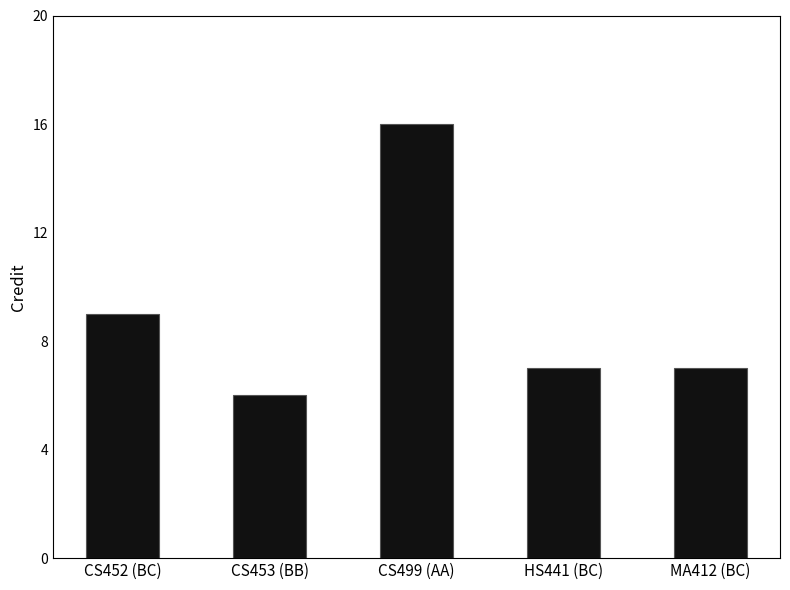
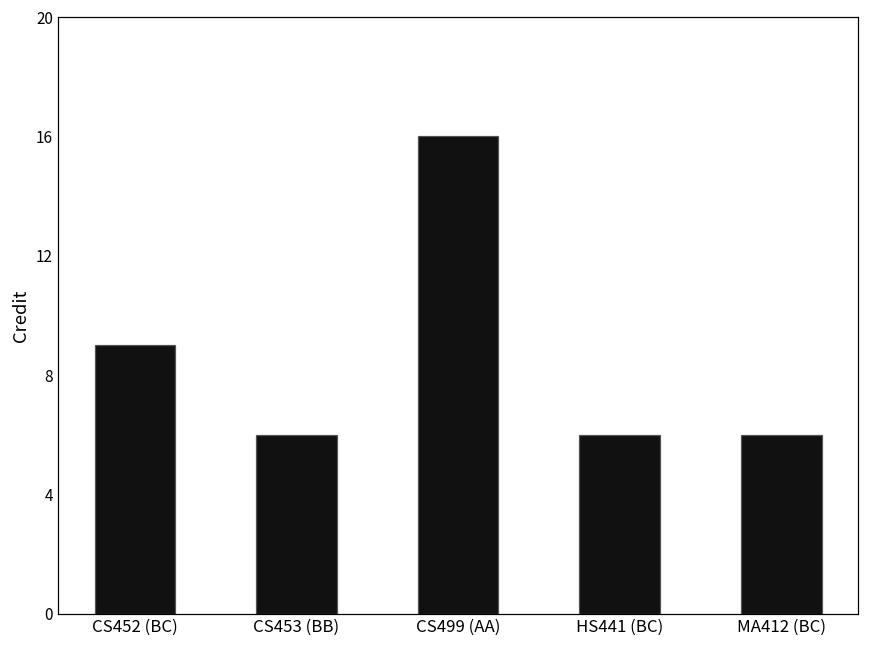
  {
    "CS452 (BC)": 9,
    "CS453 (BB)": 6,
    "CS499 (AA)": 16,
-   "HS441 (BC)": 7,
-   "MA412 (BC)": 7
+   "HS441 (BC)": 6,
+   "MA412 (BC)": 6
  }
